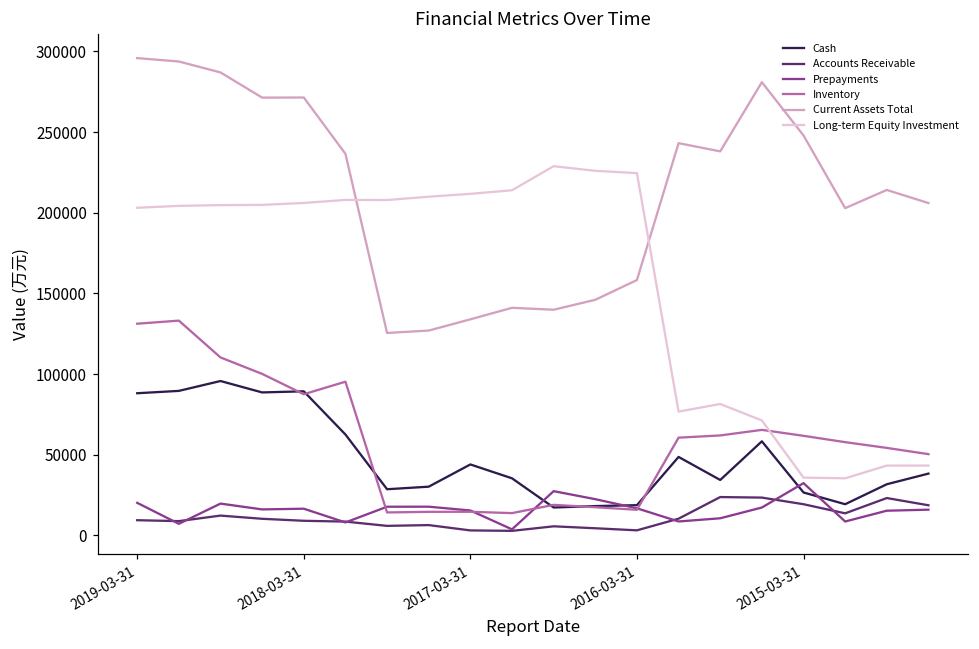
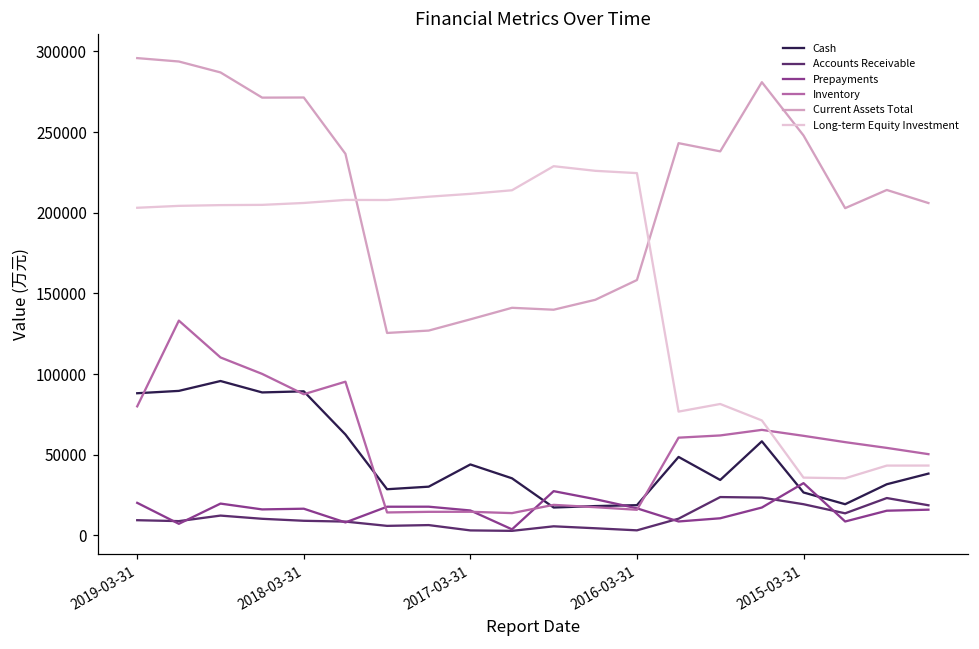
  {
    "Inventory": {
-     "2019-03-31": 131000,
+     "2019-03-31": 80000,
      "2018-03-31": 87000,
      "2015-03-31": 62000
    }
  }
